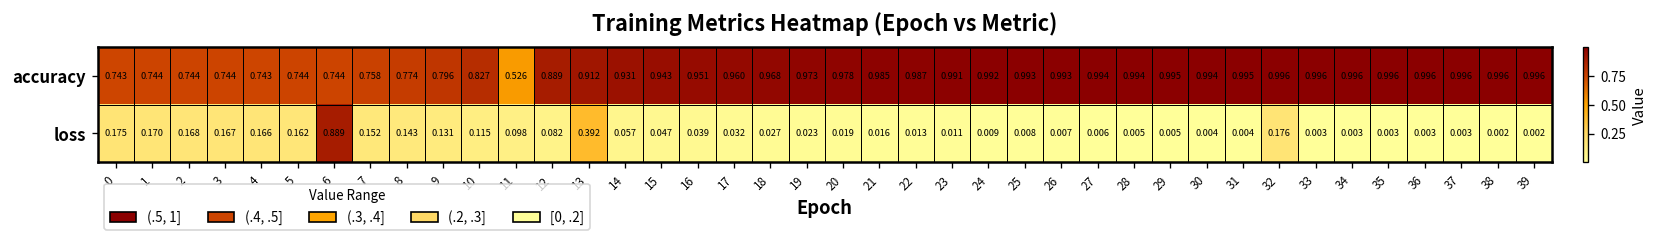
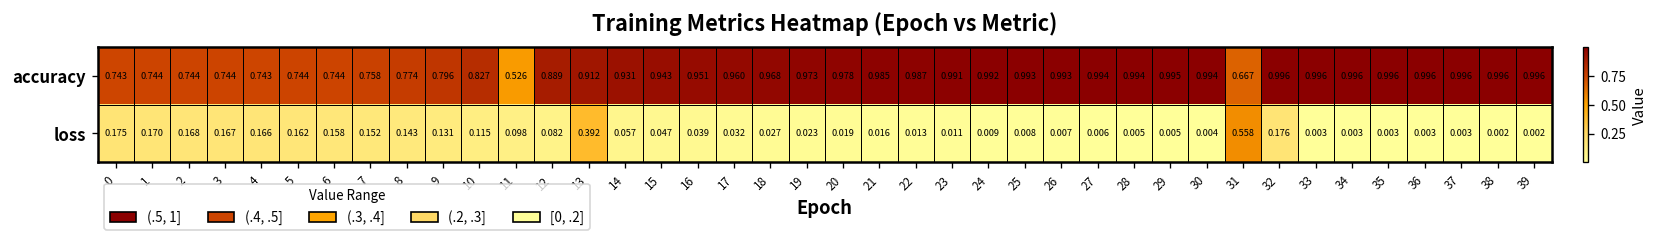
  {
    "accuracy": {
      "0": 0.743,
      "1": 0.744,
      "2": 0.744,
      "3": 0.744,
      "4": 0.743,
      "5": 0.744,
      "6": 0.744,
      "7": 0.758,
      "8": 0.774,
      "9": 0.796,
      "10": 0.827,
      "11": 0.526,
      "12": 0.889,
      "13": 0.912,
      "14": 0.931,
      "15": 0.943,
      "16": 0.951,
      "17": 0.960,
      "18": 0.968,
      "19": 0.973,
      "20": 0.978,
      "21": 0.985,
      "22": 0.987,
      "23": 0.991,
      "24": 0.992,
      "25": 0.993,
      "26": 0.993,
      "27": 0.994,
      "28": 0.994,
      "29": 0.995,
      "30": 0.994,
-     "31": 0.995,
+     "31": 0.667,
      "32": 0.996,
      "33": 0.996,
      "34": 0.996,
      "35": 0.996,
      "36": 0.996,
      "37": 0.996,
      "38": 0.996,
      "39": 0.996
    },
    "loss": {
      "0": 0.175,
      "1": 0.170,
      "2": 0.168,
      "3": 0.167,
      "4": 0.166,
      "5": 0.162,
-     "6": 0.889,
+     "6": 0.158,
      "7": 0.152,
      "8": 0.143,
      "9": 0.131,
      "10": 0.115,
      "11": 0.098,
      "12": 0.082,
      "13": 0.392,
      "14": 0.057,
      "15": 0.047,
      "16": 0.039,
      "17": 0.032,
      "18": 0.027,
      "19": 0.023,
      "20": 0.019,
      "21": 0.016,
      "22": 0.013,
      "23": 0.011,
      "24": 0.009,
      "25": 0.008,
      "26": 0.007,
      "27": 0.006,
      "28": 0.005,
      "29": 0.005,
      "30": 0.004,
-     "31": 0.004,
+     "31": 0.558,
      "32": 0.176,
      "33": 0.003,
      "34": 0.003,
      "35": 0.003,
      "36": 0.003,
      "37": 0.003,
      "38": 0.002,
      "39": 0.002
    }
  }
